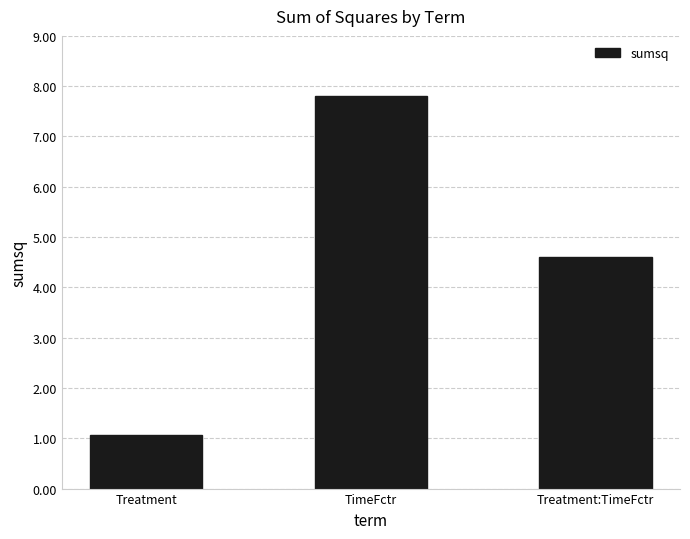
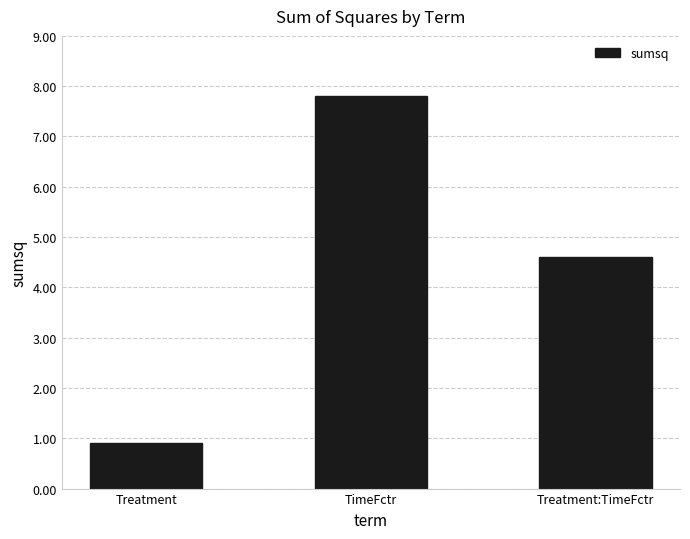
  {
-   "Treatment": 1.1,
+   "Treatment": 0.9,
    "TimeFctr": 7.8,
    "Treatment:TimeFctr": 4.6
  }
